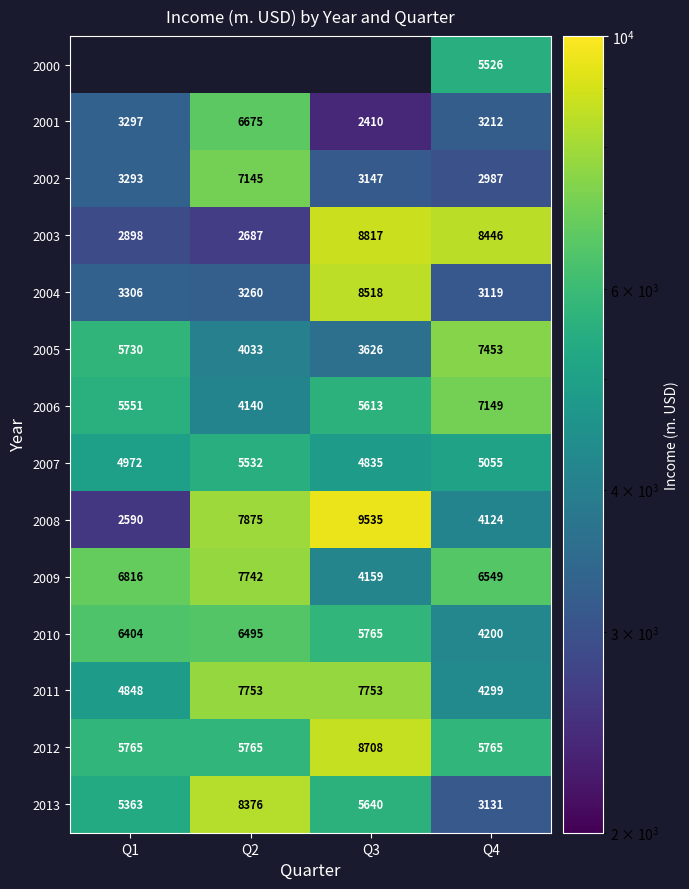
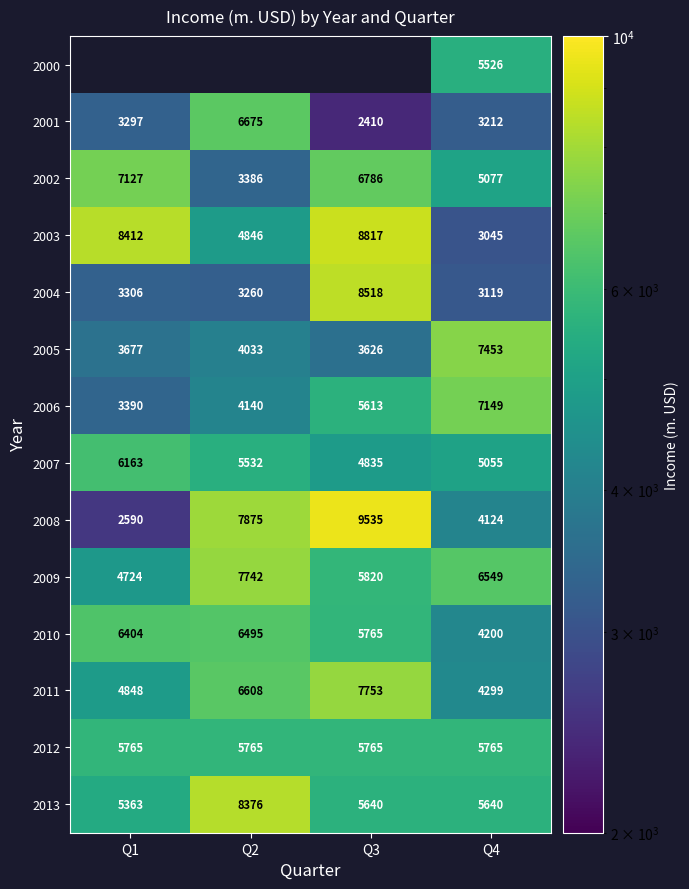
  {
    "2000": {
      "Q4": 5526
    },
    "2001": {
      "Q1": 3297,
      "Q2": 6675,
      "Q3": 2410,
      "Q4": 3212
    },
    "2002": {
-     "Q1": 3293,
-     "Q2": 7145,
-     "Q3": 3147,
-     "Q4": 2987
+     "Q1": 7127,
+     "Q2": 3386,
+     "Q3": 6786,
+     "Q4": 5077
    },
    "2003": {
-     "Q1": 2898,
-     "Q2": 2687,
+     "Q1": 8412,
+     "Q2": 4846,
      "Q3": 8817,
-     "Q4": 8446
+     "Q4": 3045
    },
    "2004": {
      "Q1": 3306,
      "Q2": 3260,
      "Q3": 8518,
      "Q4": 3119
    },
    "2005": {
-     "Q1": 5730,
+     "Q1": 3677,
      "Q2": 4033,
      "Q3": 3626,
      "Q4": 7453
    },
    "2006": {
-     "Q1": 5551,
+     "Q1": 3390,
      "Q2": 4140,
      "Q3": 5613,
      "Q4": 7149
    },
    "2007": {
-     "Q1": 4972,
+     "Q1": 6163,
      "Q2": 5532,
      "Q3": 4835,
      "Q4": 5055
    },
    "2008": {
      "Q1": 2590,
      "Q2": 7875,
      "Q3": 9535,
      "Q4": 4124
    },
    "2009": {
-     "Q1": 6816,
+     "Q1": 4724,
      "Q2": 7742,
-     "Q3": 4159,
+     "Q3": 5820,
      "Q4": 6549
    },
    "2010": {
      "Q1": 6404,
      "Q2": 6495,
      "Q3": 5765,
      "Q4": 4200
    },
    "2011": {
      "Q1": 4848,
-     "Q2": 7753,
+     "Q2": 6608,
      "Q3": 7753,
      "Q4": 4299
    },
    "2012": {
      "Q1": 5765,
      "Q2": 5765,
-     "Q3": 8708,
+     "Q3": 5765,
      "Q4": 5765
    },
    "2013": {
      "Q1": 5363,
      "Q2": 8376,
      "Q3": 5640,
-     "Q4": 3131
+     "Q4": 5640
    }
  }
